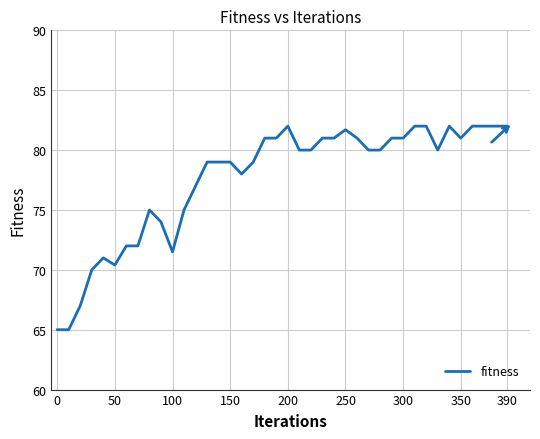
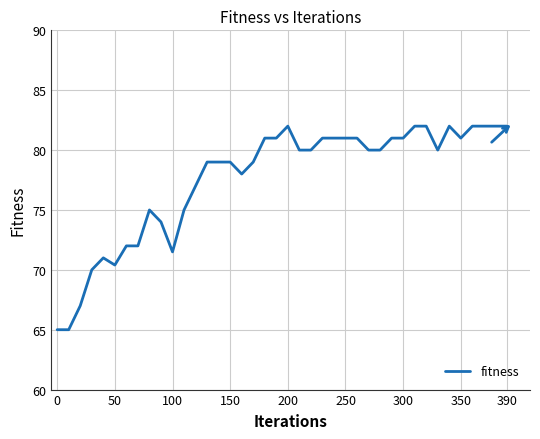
  {
    "0": 65.0,
    "50": 70.4,
    "100": 71.5,
    "150": 79.0,
    "200": 82.0,
-   "250": 81.7,
+   "250": 81.0,
    "300": 81.0,
    "350": 81.0,
    "390": 82.0
  }
